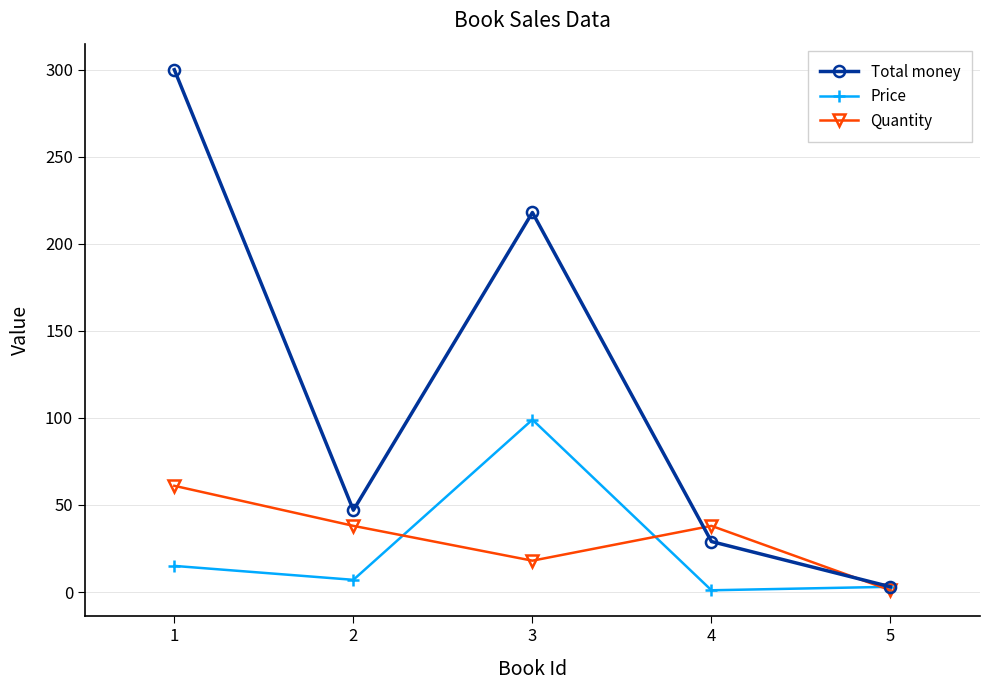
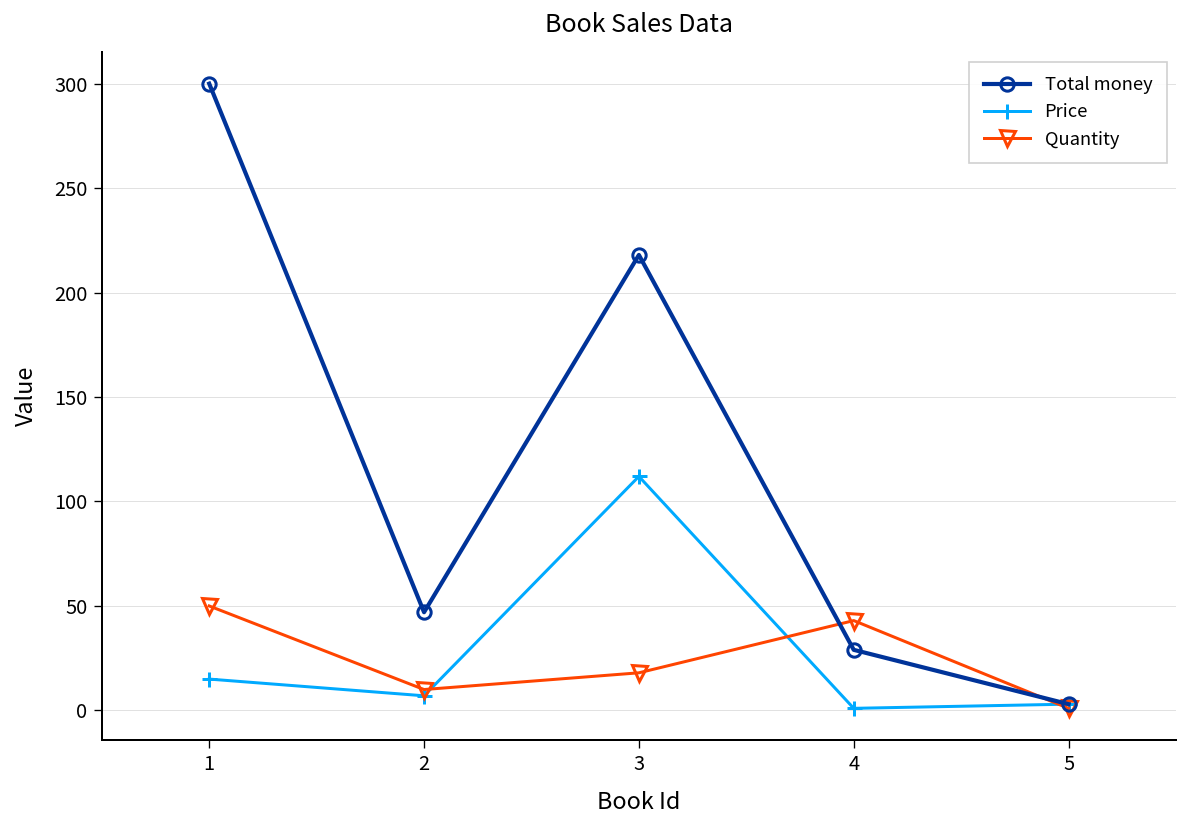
  {
    "Total money": {
      "1": 300,
      "2": 47,
      "3": 218,
      "4": 29
    },
    "Price": {
      "1": 15,
      "2": 7,
-     "3": 99,
+     "3": 112,
      "4": 1
    },
    "Quantity": {
-     "1": 61,
-     "2": 38,
+     "1": 50,
+     "2": 10,
      "3": 18,
-     "4": 38,
+     "4": 43,
      "5": 1
    }
  }
